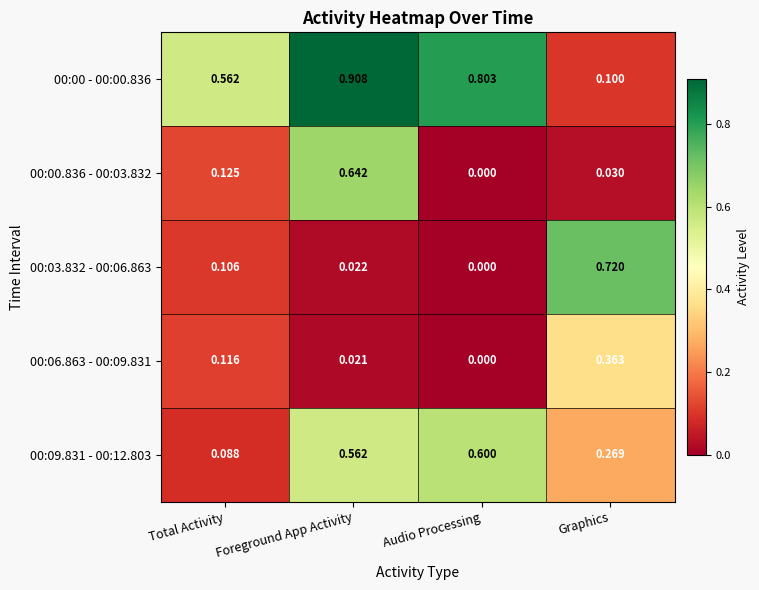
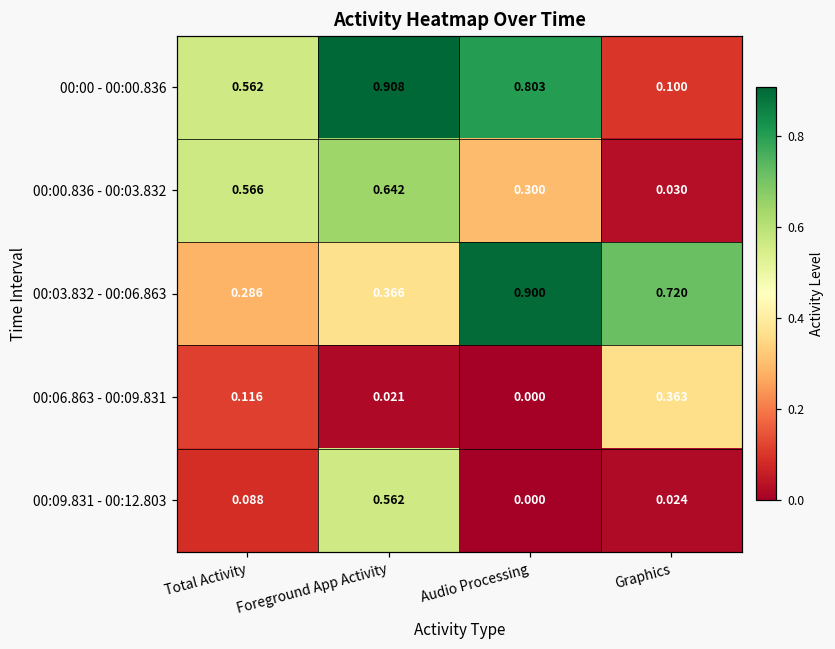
  {
    "00:00 - 00:00.836": {
      "Total Activity": 0.562,
      "Foreground App Activity": 0.908,
      "Audio Processing": 0.803,
      "Graphics": 0.100
    },
    "00:00.836 - 00:03.832": {
-     "Total Activity": 0.125,
+     "Total Activity": 0.566,
      "Foreground App Activity": 0.642,
-     "Audio Processing": 0.000,
+     "Audio Processing": 0.300,
      "Graphics": 0.030
    },
    "00:03.832 - 00:06.863": {
-     "Total Activity": 0.106,
-     "Foreground App Activity": 0.022,
-     "Audio Processing": 0.000,
+     "Total Activity": 0.286,
+     "Foreground App Activity": 0.366,
+     "Audio Processing": 0.900,
      "Graphics": 0.720
    },
    "00:06.863 - 00:09.831": {
      "Total Activity": 0.116,
      "Foreground App Activity": 0.021,
      "Audio Processing": 0.000,
      "Graphics": 0.363
    },
    "00:09.831 - 00:12.803": {
      "Total Activity": 0.088,
      "Foreground App Activity": 0.562,
-     "Audio Processing": 0.600,
-     "Graphics": 0.269
+     "Audio Processing": 0.000,
+     "Graphics": 0.024
    }
  }
